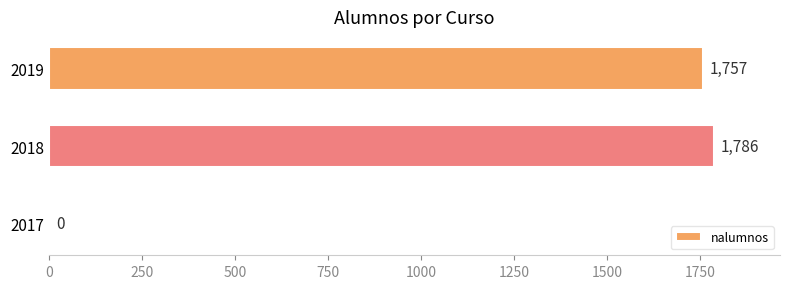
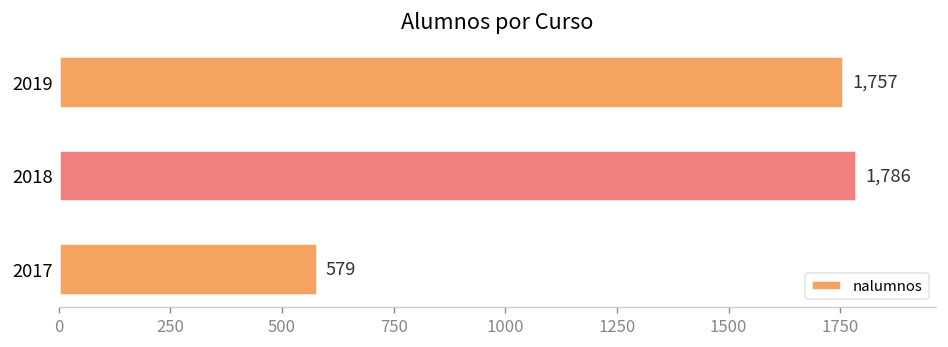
  {
    "2019": "1,757",
    "2018": "1,786",
-   "2017": "0"
+   "2017": "579"
  }
